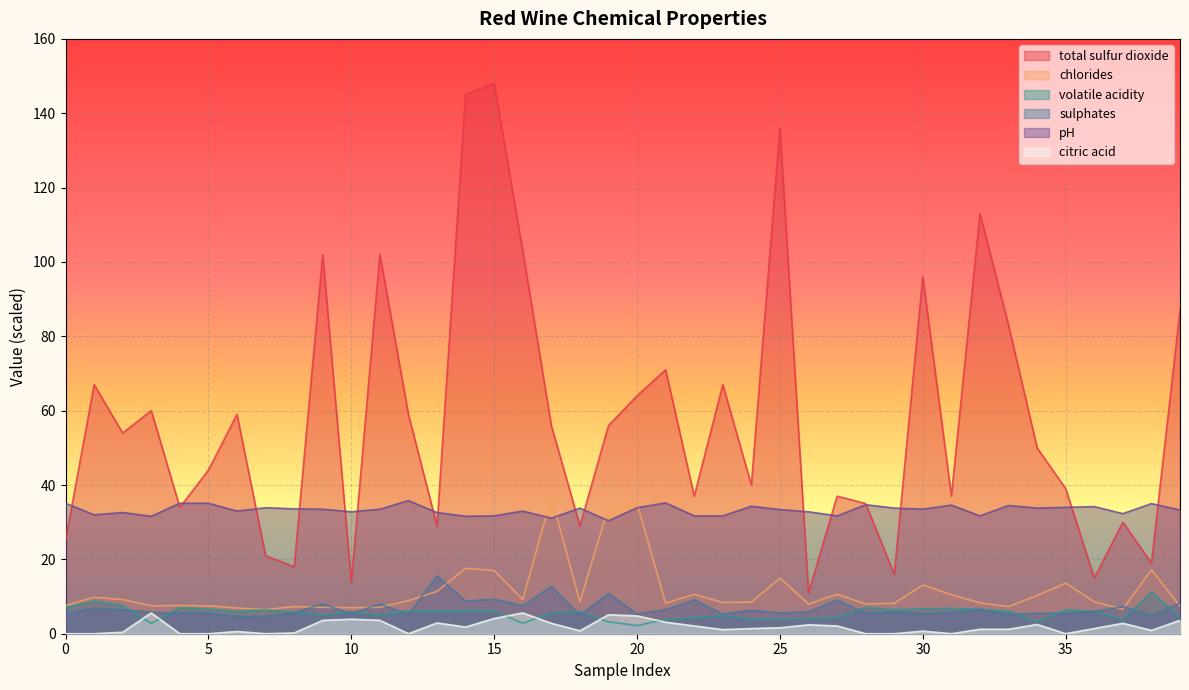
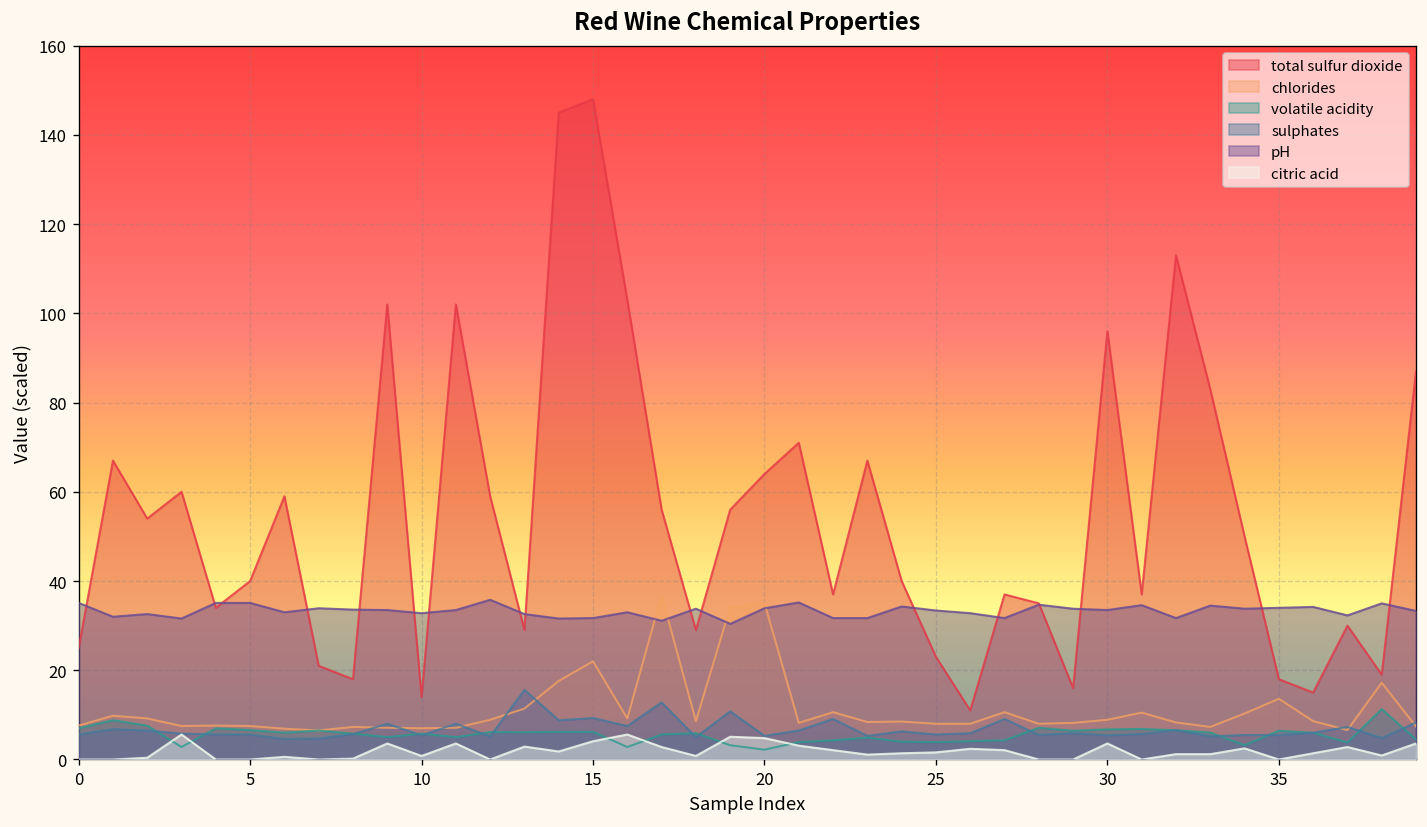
  {
    "total sulfur dioxide": {
      "0": 25,
-     "5": 44,
+     "5": 40,
      "10": 14,
      "15": 148,
      "20": 64,
-     "25": 136,
+     "25": 23,
      "30": 96,
-     "35": 39
+     "35": 18
    },
    "chlorides": {
      "5": 8,
      "10": 7,
-     "15": 17,
+     "15": 22,
      "20": 35,
-     "25": 15,
-     "30": 13,
+     "25": 8,
+     "30": 9,
      "35": 14
    },
    "citric acid": {
      "0": 0,
      "5": 0,
-     "10": 4,
+     "10": 1,
      "15": 4,
      "25": 2,
-     "30": 1,
+     "30": 4,
      "35": 0
    }
  }
